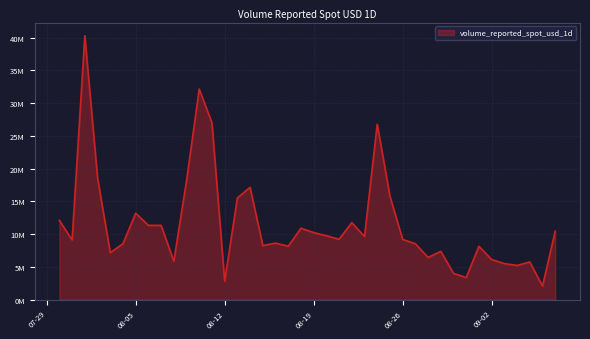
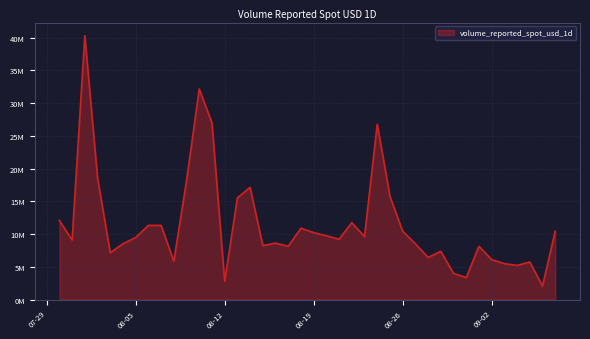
  {
-   "08-05": 13000000,
+   "08-05": 9000000,
    "08-12": 3000000,
    "08-19": 10000000,
-   "08-26": 9000000,
+   "08-26": 10000000,
    "09-02": 6000000
  }
